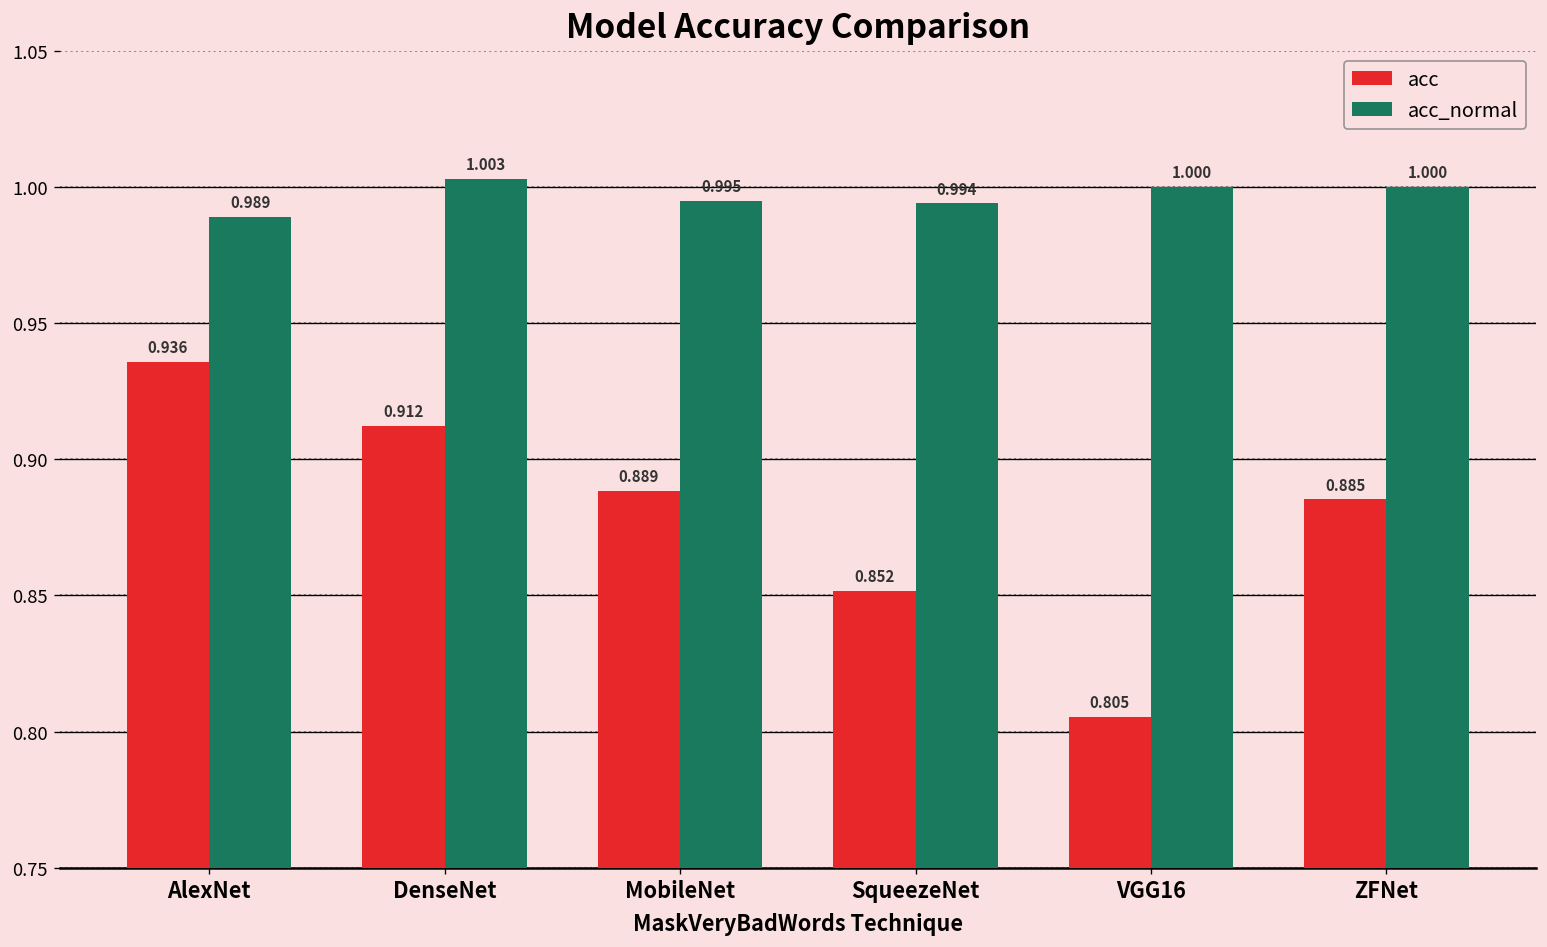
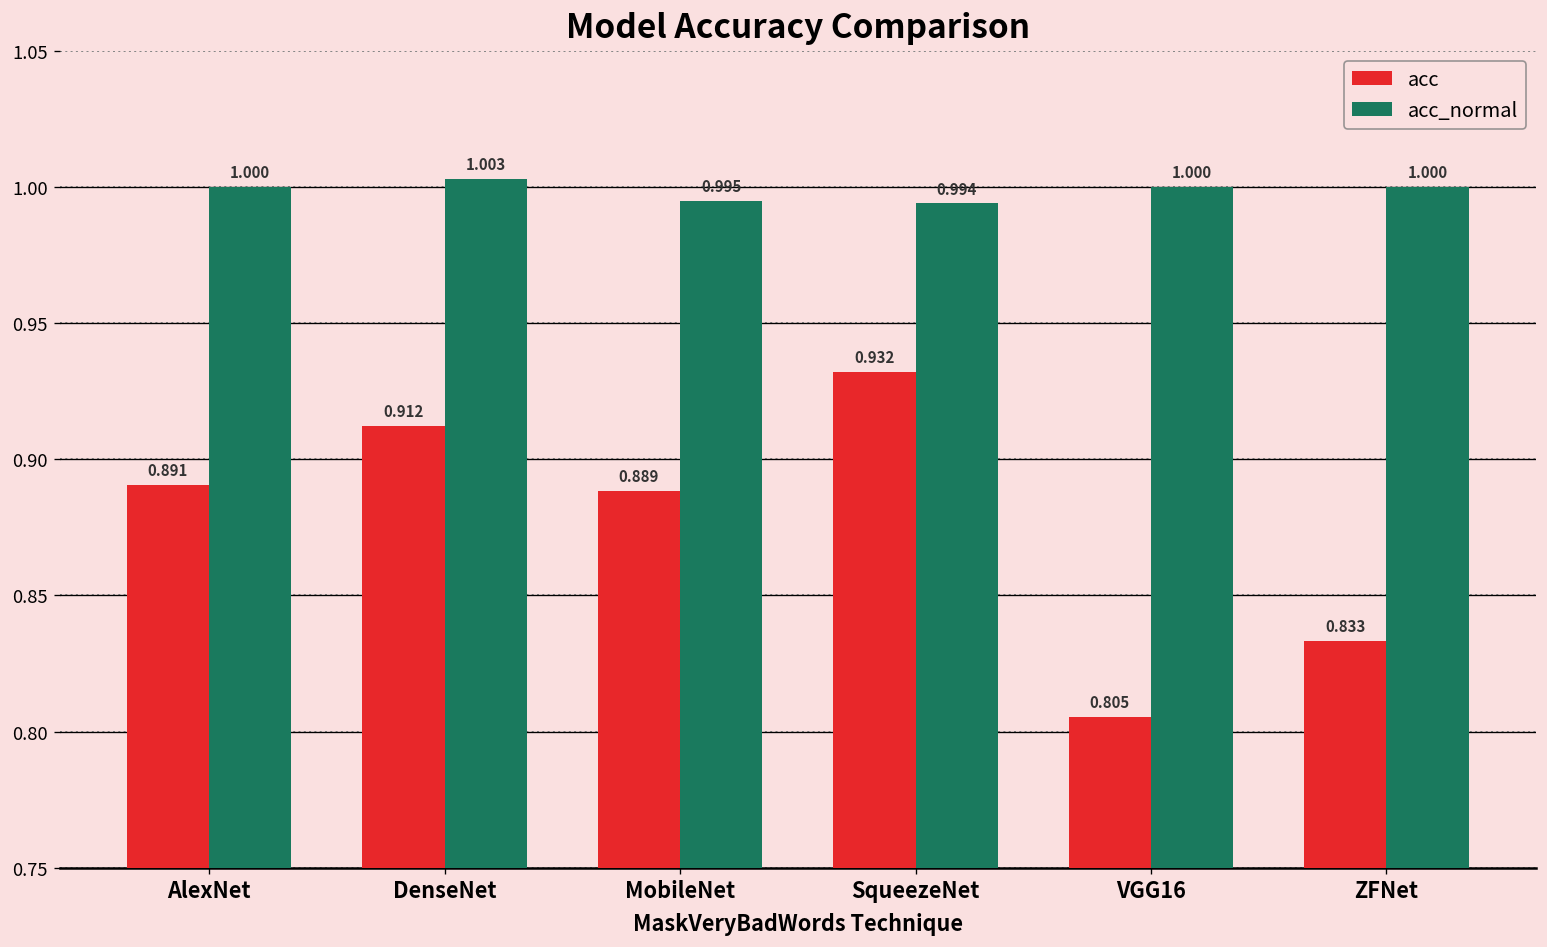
  {
    "acc": {
-     "AlexNet": 0.936,
+     "AlexNet": 0.891,
      "DenseNet": 0.912,
      "MobileNet": 0.889,
-     "SqueezeNet": 0.852,
+     "SqueezeNet": 0.932,
      "VGG16": 0.805,
-     "ZFNet": 0.885
+     "ZFNet": 0.833
    },
    "acc_normal": {
-     "AlexNet": 0.989,
+     "AlexNet": 1.000,
      "DenseNet": 1.003,
      "MobileNet": 0.995,
      "SqueezeNet": 0.994,
      "VGG16": 1.000,
      "ZFNet": 1.000
    }
  }
